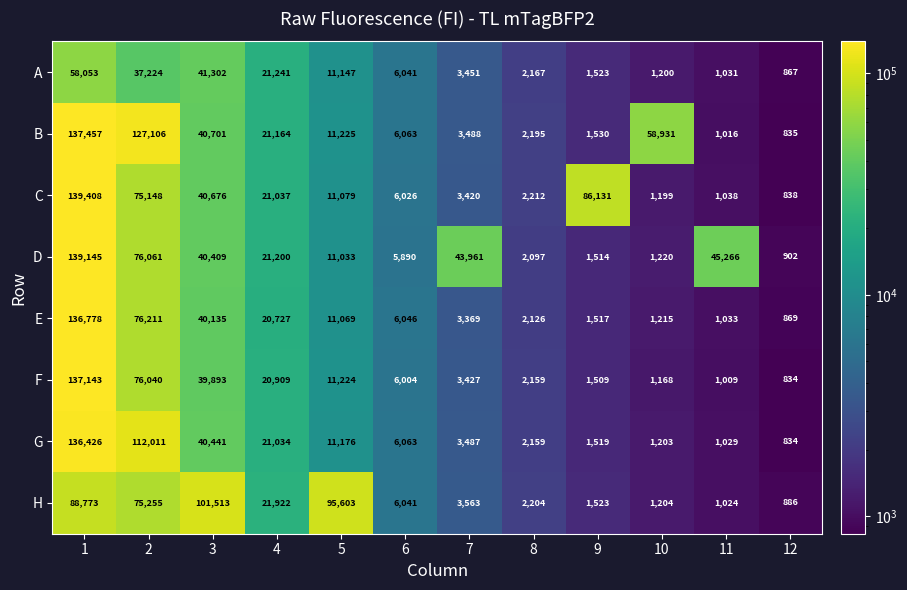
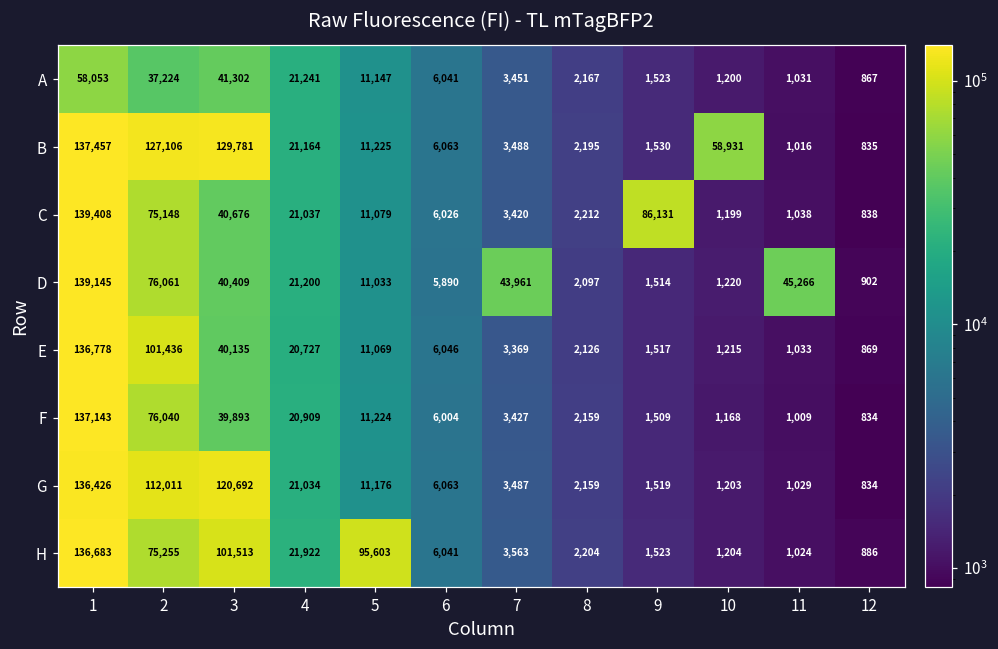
  {
    "A": {
      "1": "58,053",
      "2": "37,224",
      "3": "41,302",
      "4": "21,241",
      "5": "11,147",
      "6": "6,041",
      "7": "3,451",
      "8": "2,167",
      "9": "1,523",
      "10": "1,200",
      "11": "1,031",
      "12": "867"
    },
    "B": {
      "1": "137,457",
      "2": "127,106",
-     "3": "40,701",
+     "3": "129,781",
      "4": "21,164",
      "5": "11,225",
      "6": "6,063",
      "7": "3,488",
      "8": "2,195",
      "9": "1,530",
      "10": "58,931",
      "11": "1,016",
      "12": "835"
    },
    "C": {
      "1": "139,408",
      "2": "75,148",
      "3": "40,676",
      "4": "21,037",
      "5": "11,079",
      "6": "6,026",
      "7": "3,420",
      "8": "2,212",
      "9": "86,131",
      "10": "1,199",
      "11": "1,038",
      "12": "838"
    },
    "D": {
      "1": "139,145",
      "2": "76,061",
      "3": "40,409",
      "4": "21,200",
      "5": "11,033",
      "6": "5,890",
      "7": "43,961",
      "8": "2,097",
      "9": "1,514",
      "10": "1,220",
      "11": "45,266",
      "12": "902"
    },
    "E": {
      "1": "136,778",
-     "2": "76,211",
+     "2": "101,436",
      "3": "40,135",
      "4": "20,727",
      "5": "11,069",
      "6": "6,046",
      "7": "3,369",
      "8": "2,126",
      "9": "1,517",
      "10": "1,215",
      "11": "1,033",
      "12": "869"
    },
    "F": {
      "1": "137,143",
      "2": "76,040",
      "3": "39,893",
      "4": "20,909",
      "5": "11,224",
      "6": "6,004",
      "7": "3,427",
      "8": "2,159",
      "9": "1,509",
      "10": "1,168",
      "11": "1,009",
      "12": "834"
    },
    "G": {
      "1": "136,426",
      "2": "112,011",
-     "3": "40,441",
+     "3": "120,692",
      "4": "21,034",
      "5": "11,176",
      "6": "6,063",
      "7": "3,487",
      "8": "2,159",
      "9": "1,519",
      "10": "1,203",
      "11": "1,029",
      "12": "834"
    },
    "H": {
-     "1": "88,773",
+     "1": "136,683",
      "2": "75,255",
      "3": "101,513",
      "4": "21,922",
      "5": "95,603",
      "6": "6,041",
      "7": "3,563",
      "8": "2,204",
      "9": "1,523",
      "10": "1,204",
      "11": "1,024",
      "12": "886"
    }
  }
